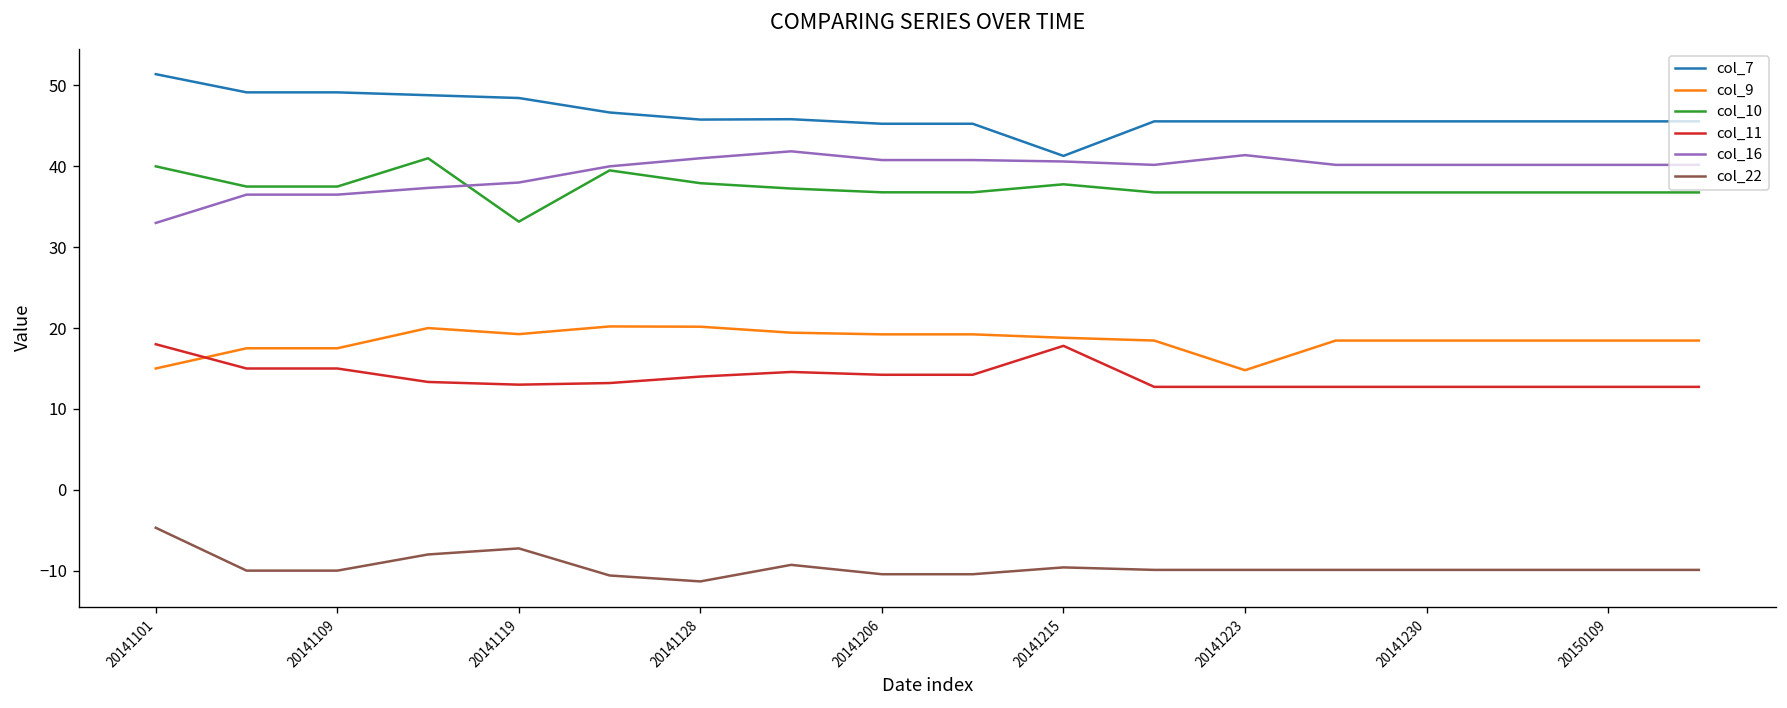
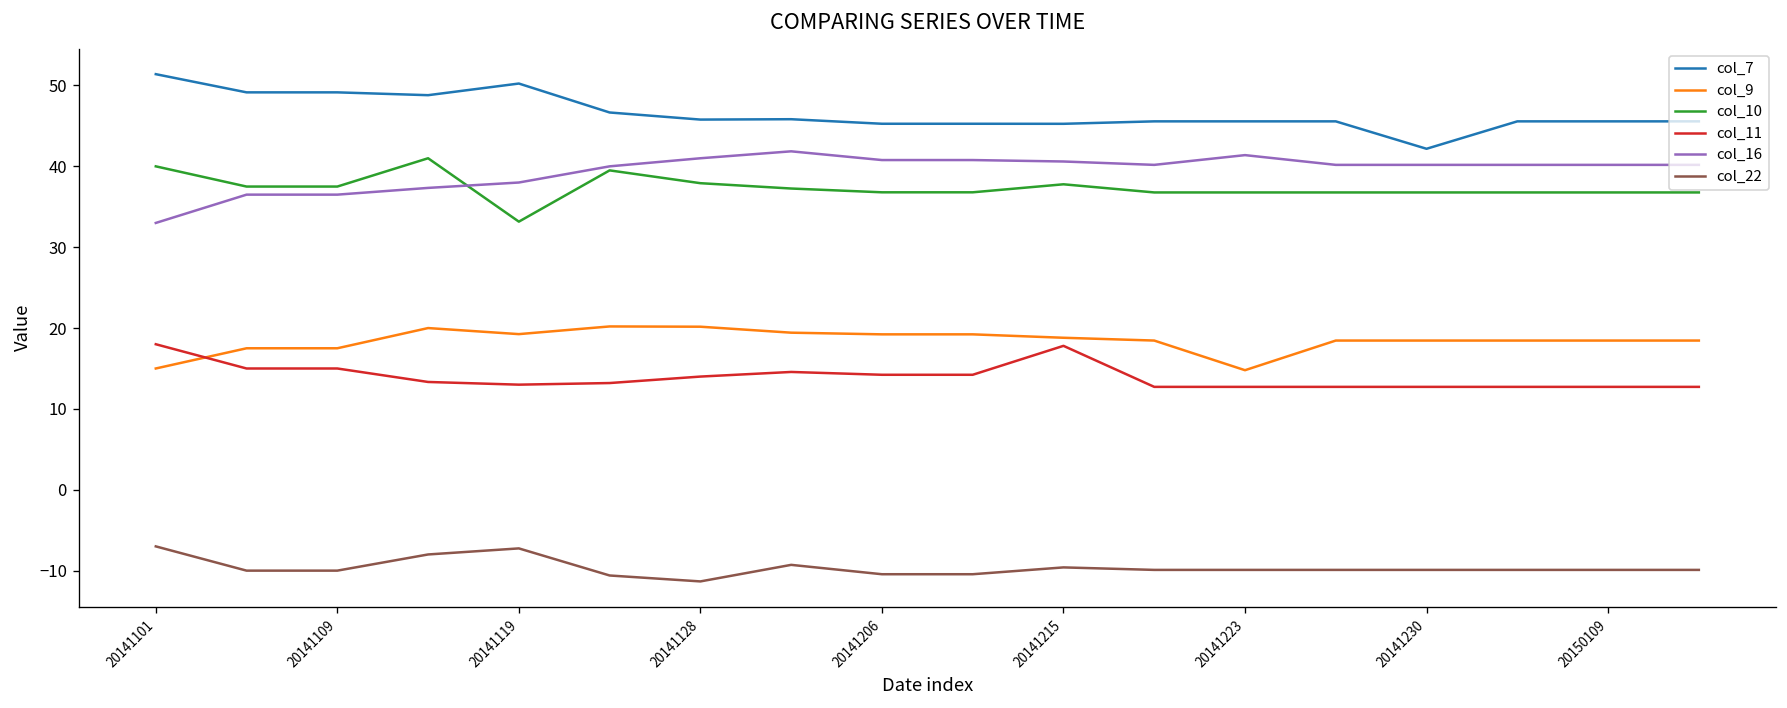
  {
    "col_7": {
      "20141101": 51,
      "20141109": 49,
-     "20141119": 48,
+     "20141119": 50,
      "20141128": 46,
      "20141206": 45,
-     "20141215": 41,
+     "20141215": 45,
      "20141223": 46,
-     "20141230": 46,
+     "20141230": 42,
      "20150109": 46
    },
    "col_9": {
      "20141101": 15,
      "20141109": 18,
      "20141119": 19,
      "20141128": 20,
      "20141206": 19,
      "20141215": 19,
      "20141223": 15,
      "20141230": 18,
      "20150109": 18
    },
    "col_10": {
      "20141101": 40,
      "20141109": 38,
      "20141119": 33,
      "20141128": 38,
      "20141206": 37,
      "20141215": 38,
      "20141223": 37,
      "20141230": 37,
      "20150109": 37
    },
    "col_11": {
      "20141101": 18,
      "20141109": 15,
      "20141119": 13,
      "20141128": 14,
      "20141206": 14,
      "20141215": 18,
      "20141223": 13,
      "20141230": 13,
      "20150109": 13
    },
    "col_16": {
      "20141101": 33,
      "20141109": 37,
      "20141119": 38,
      "20141128": 41,
      "20141206": 41,
      "20141215": 41,
      "20141223": 41,
      "20141230": 40,
      "20150109": 40
    },
    "col_22": {
-     "20141101": -5,
+     "20141101": -7,
      "20141109": -10,
      "20141119": -7,
      "20141128": -11,
      "20141206": -10,
      "20141215": -10,
      "20141223": -10,
      "20141230": -10,
      "20150109": -10
    }
  }
